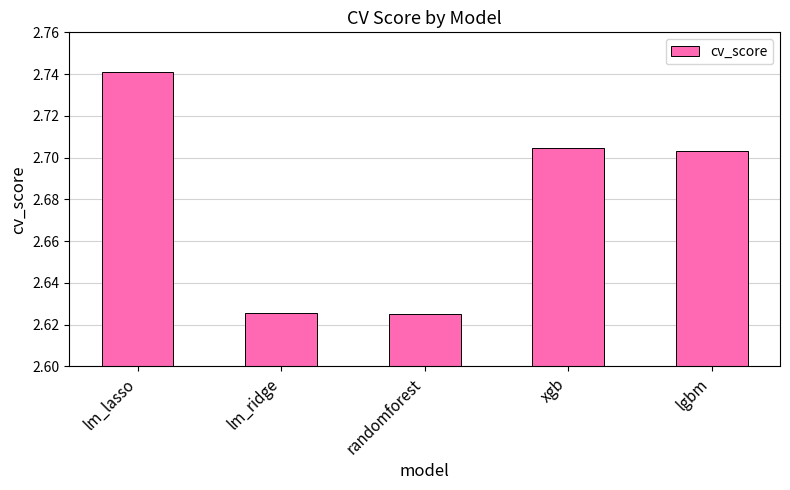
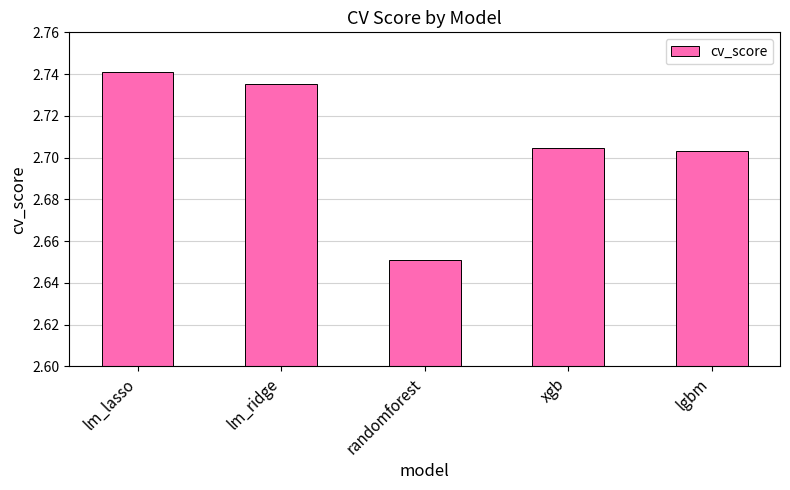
  {
    "lm_lasso": 2.741,
-   "lm_ridge": 2.625,
-   "randomforest": 2.625,
+   "lm_ridge": 2.735,
+   "randomforest": 2.651,
    "xgb": 2.704,
    "lgbm": 2.703
  }
